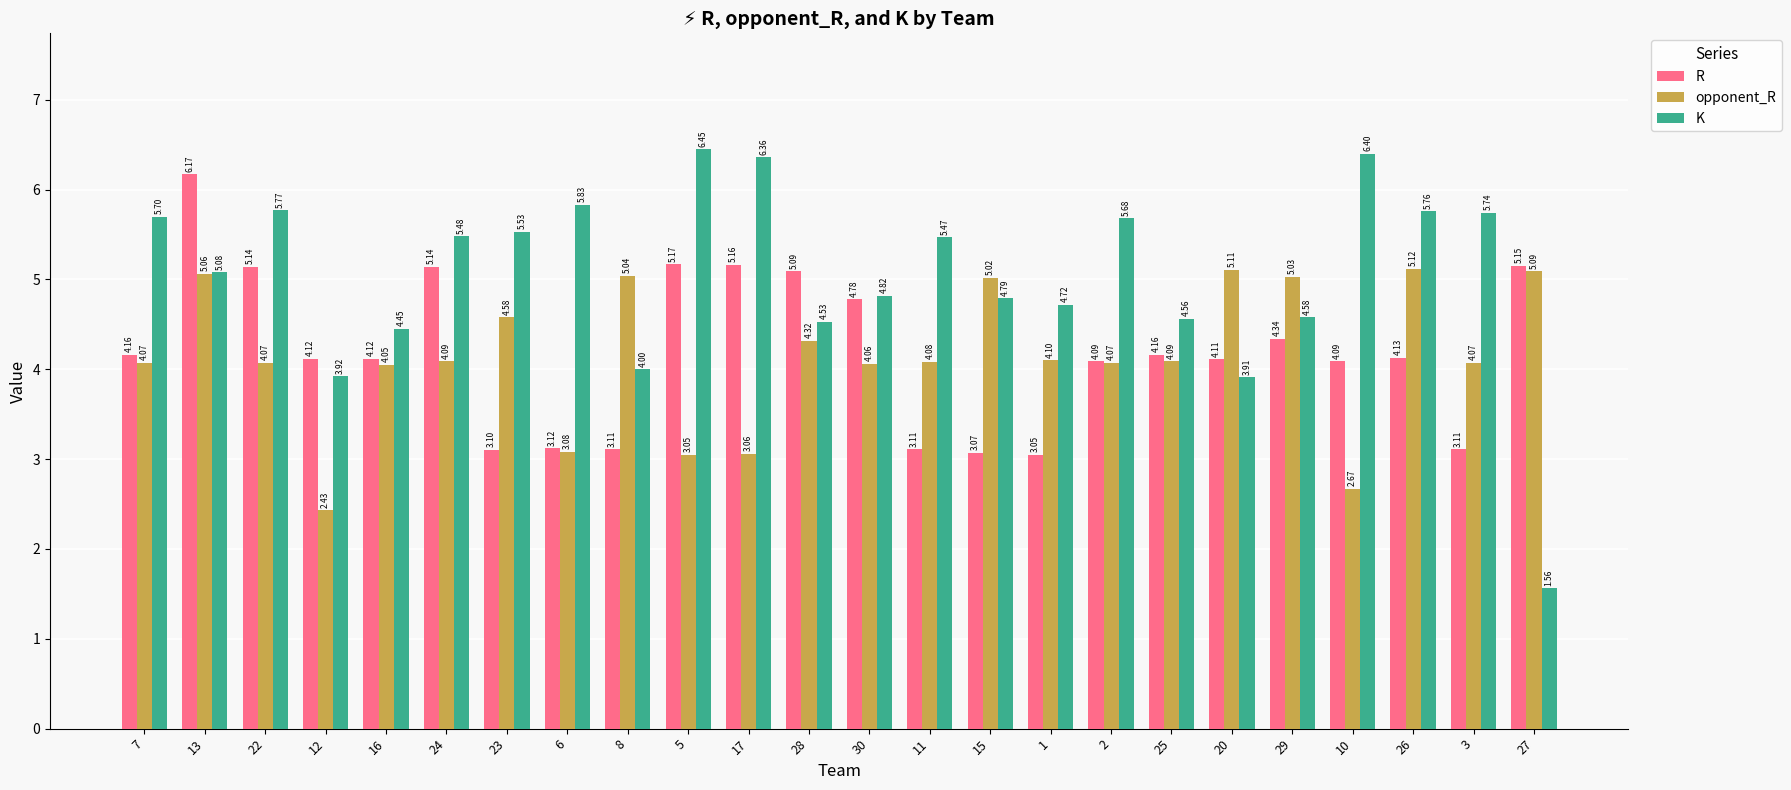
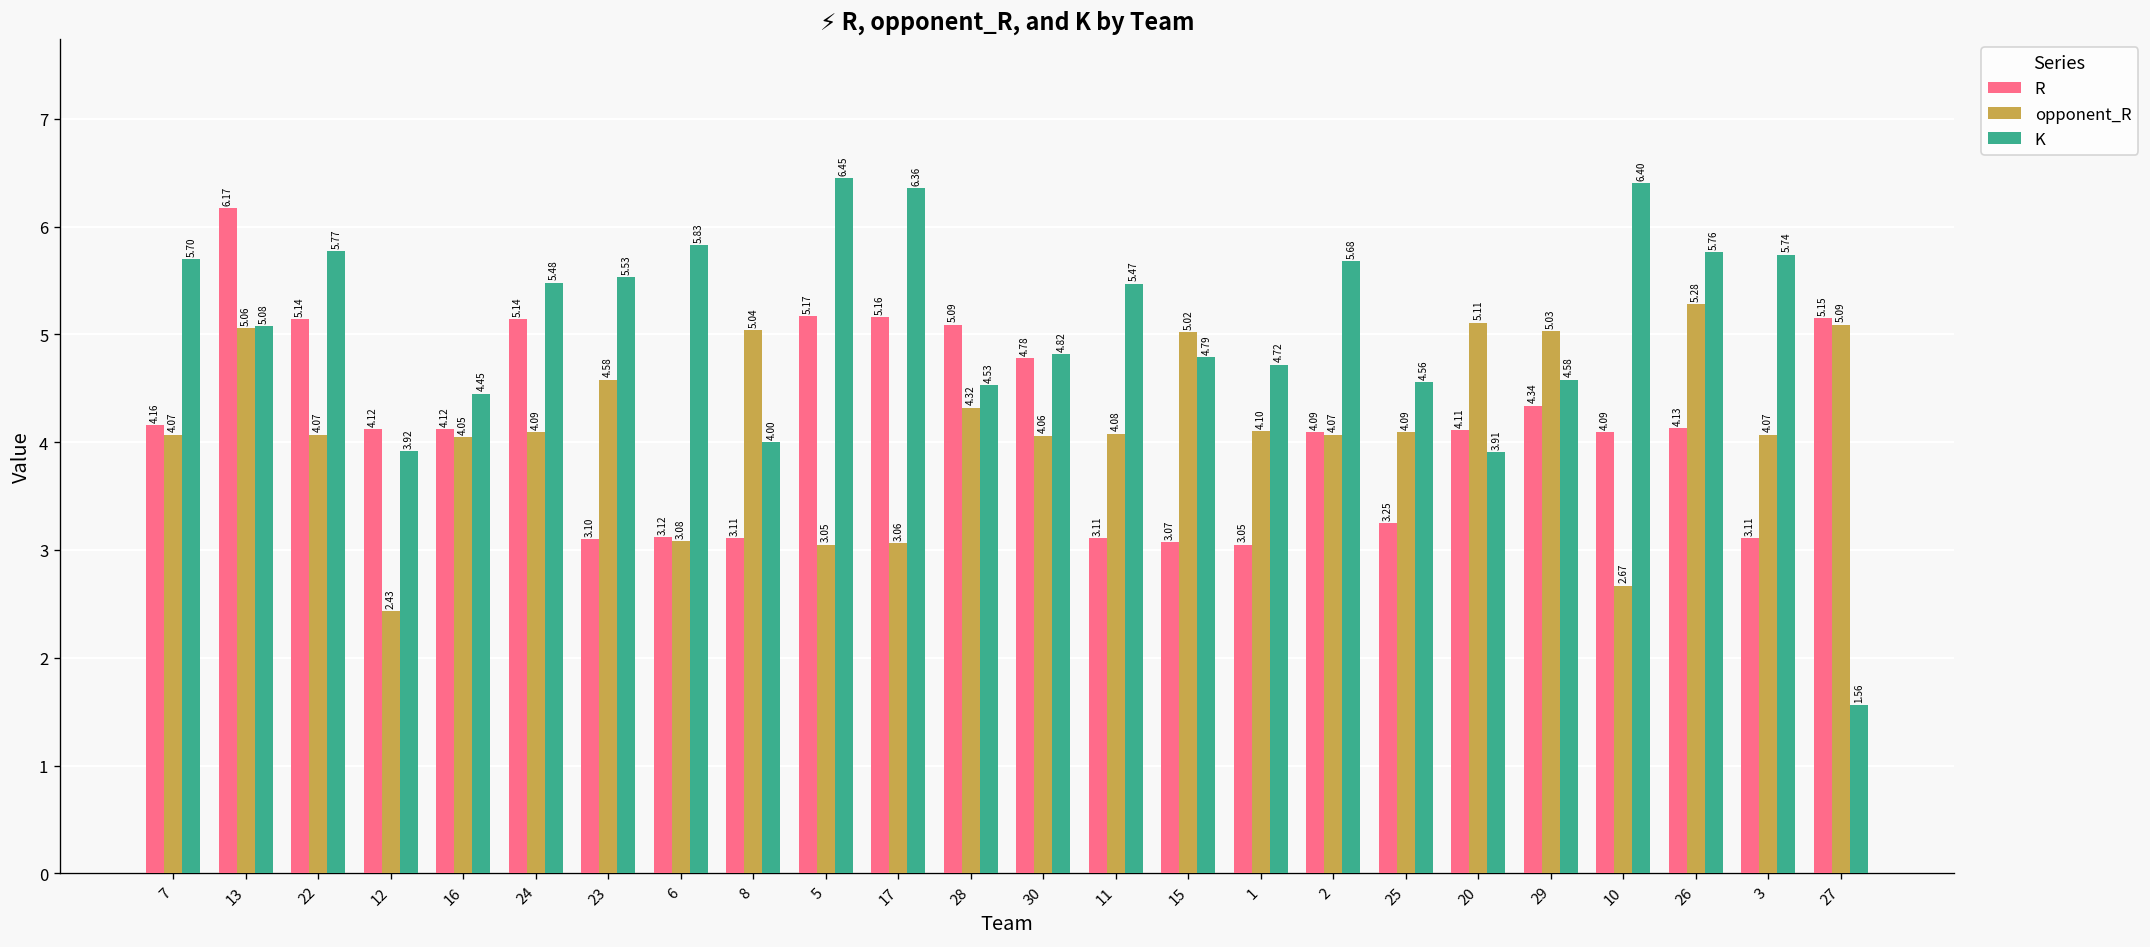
  {
    "R": {
      "7": 4.16,
      "13": 6.17,
      "22": 5.14,
      "12": 4.12,
      "16": 4.12,
      "24": 5.14,
      "23": 3.10,
      "6": 3.12,
      "8": 3.11,
      "5": 5.17,
      "17": 5.16,
      "28": 5.09,
      "30": 4.78,
      "11": 3.11,
      "15": 3.07,
      "1": 3.05,
      "2": 4.09,
-     "25": 4.16,
+     "25": 3.25,
      "20": 4.11,
      "29": 4.34,
      "10": 4.09,
      "26": 4.13,
      "3": 3.11,
      "27": 5.15
    },
    "opponent_R": {
      "7": 4.07,
      "13": 5.06,
      "22": 4.07,
      "12": 2.43,
      "16": 4.05,
      "24": 4.09,
      "23": 4.58,
      "6": 3.08,
      "8": 5.04,
      "5": 3.05,
      "17": 3.06,
      "28": 4.32,
      "30": 4.06,
      "11": 4.08,
      "15": 5.02,
      "1": 4.10,
      "2": 4.07,
      "25": 4.09,
      "20": 5.11,
      "29": 5.03,
      "10": 2.67,
-     "26": 5.12,
+     "26": 5.28,
      "3": 4.07,
      "27": 5.09
    },
    "K": {
      "7": 5.70,
      "13": 5.08,
      "22": 5.77,
      "12": 3.92,
      "16": 4.45,
      "24": 5.48,
      "23": 5.53,
      "6": 5.83,
      "8": 4.00,
      "5": 6.45,
      "17": 6.36,
      "28": 4.53,
      "30": 4.82,
      "11": 5.47,
      "15": 4.79,
      "1": 4.72,
      "2": 5.68,
      "25": 4.56,
      "20": 3.91,
      "29": 4.58,
      "10": 6.40,
      "26": 5.76,
      "3": 5.74,
      "27": 1.56
    }
  }
